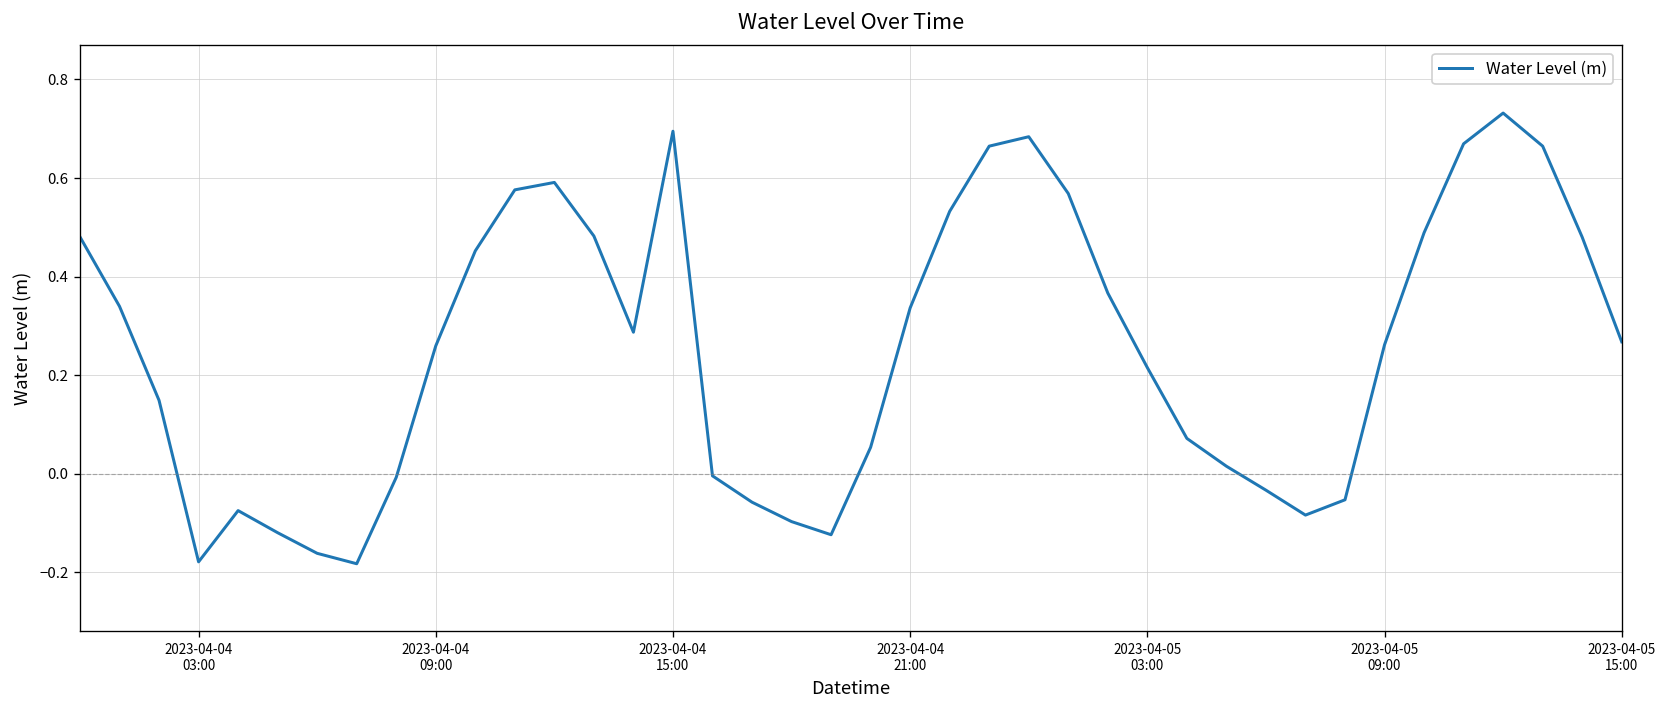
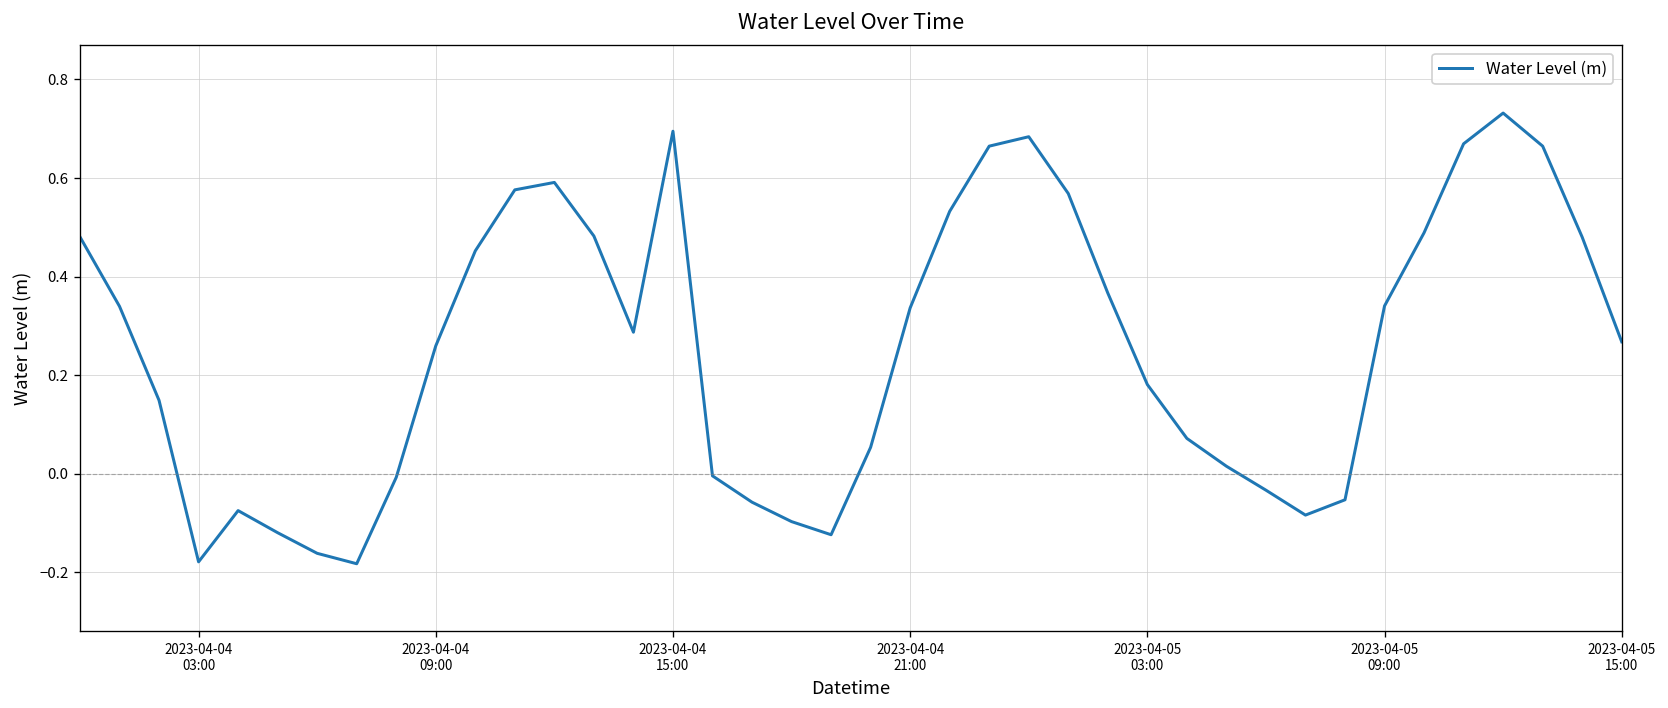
  {
    "2023-04-04 03:00": -0.18,
    "2023-04-04 09:00": 0.26,
    "2023-04-04 15:00": 0.69,
    "2023-04-04 21:00": 0.34,
-   "2023-04-05 03:00": 0.22,
-   "2023-04-05 09:00": 0.26,
+   "2023-04-05 03:00": 0.18,
+   "2023-04-05 09:00": 0.34,
    "2023-04-05 15:00": 0.27
  }
